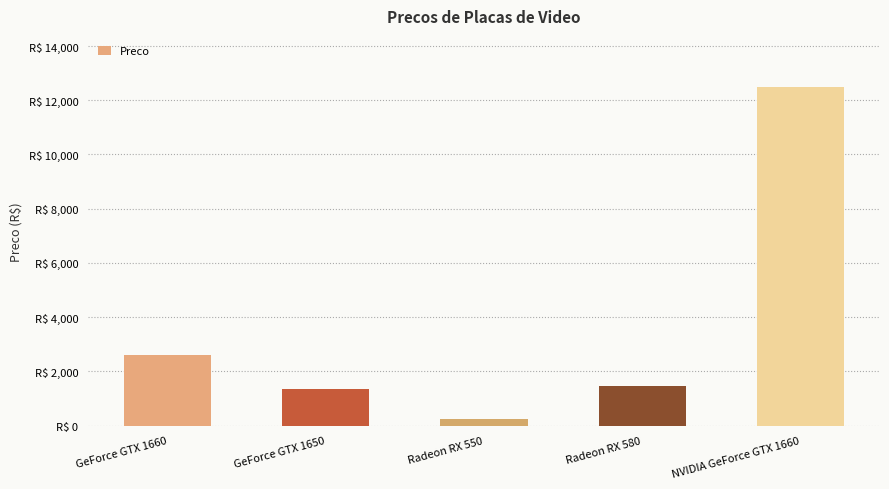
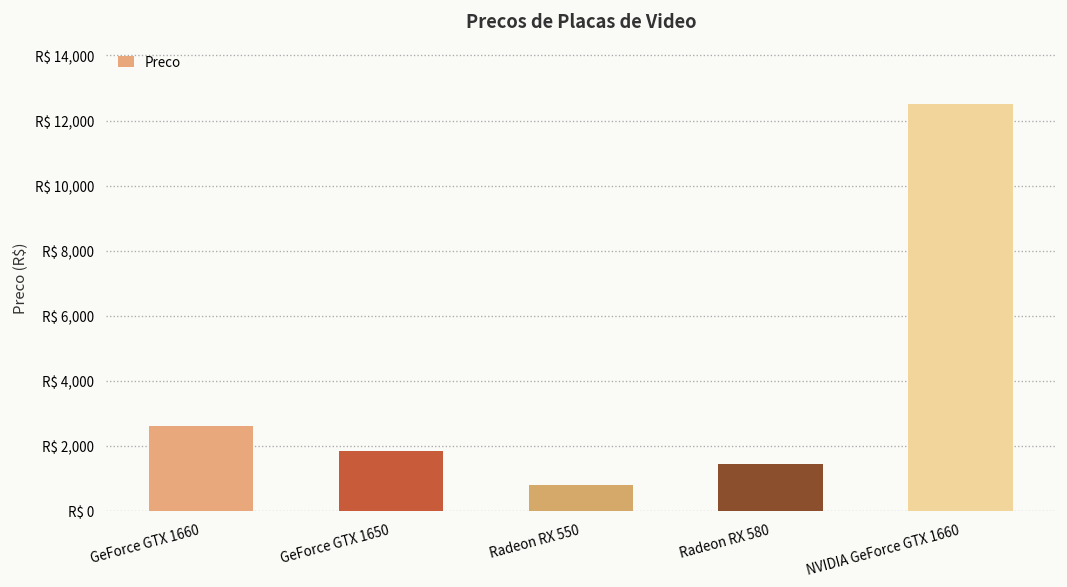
  {
    "GeForce GTX 1660": "R$ 2,600",
-   "GeForce GTX 1650": "R$ 1,300",
-   "Radeon RX 550": "R$ 300",
+   "GeForce GTX 1650": "R$ 1,800",
+   "Radeon RX 550": "R$ 800",
    "Radeon RX 580": "R$ 1,500",
    "NVIDIA GeForce GTX 1660": "R$ 12,500"
  }
